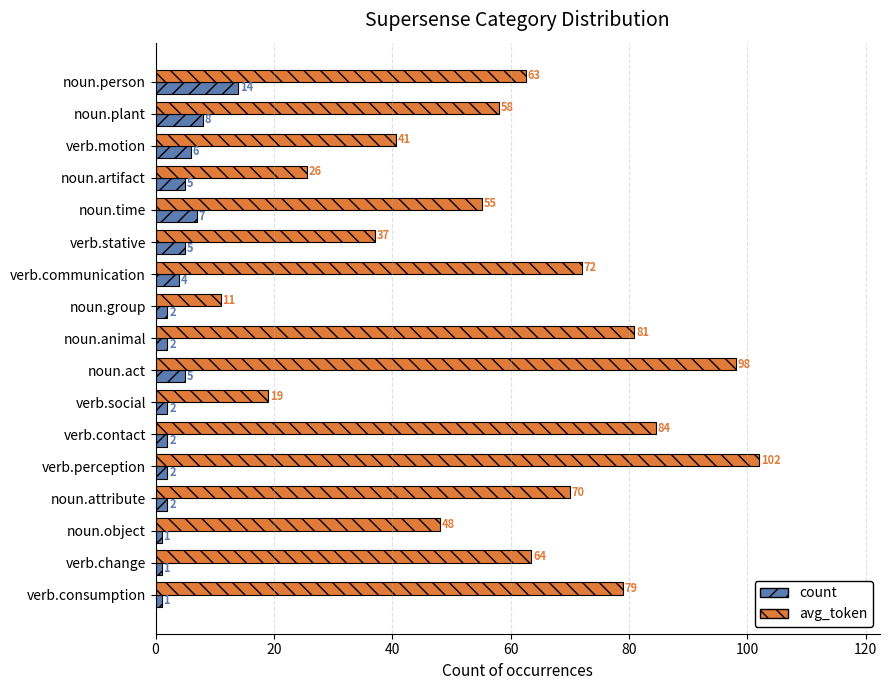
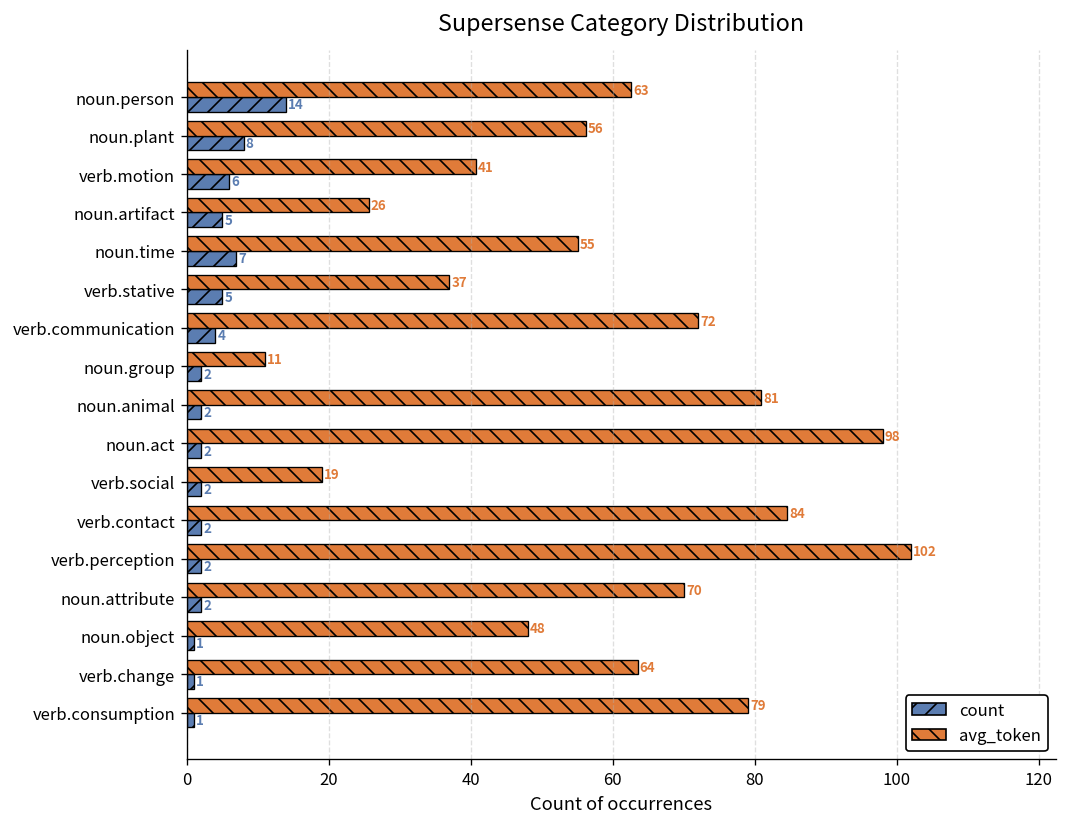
  {
    "count": {
      "noun.person": 14,
      "noun.plant": 8,
      "verb.motion": 6,
      "noun.artifact": 5,
      "noun.time": 7,
      "verb.stative": 5,
      "verb.communication": 4,
      "noun.group": 2,
      "noun.animal": 2,
-     "noun.act": 5,
+     "noun.act": 2,
      "verb.social": 2,
      "verb.contact": 2,
      "verb.perception": 2,
      "noun.attribute": 2,
      "noun.object": 1,
      "verb.change": 1,
      "verb.consumption": 1
    },
    "avg_token": {
      "noun.person": 63,
-     "noun.plant": 58,
+     "noun.plant": 56,
      "verb.motion": 41,
      "noun.artifact": 26,
      "noun.time": 55,
      "verb.stative": 37,
      "verb.communication": 72,
      "noun.group": 11,
      "noun.animal": 81,
      "noun.act": 98,
      "verb.social": 19,
      "verb.contact": 84,
      "verb.perception": 102,
      "noun.attribute": 70,
      "noun.object": 48,
      "verb.change": 64,
      "verb.consumption": 79
    }
  }
